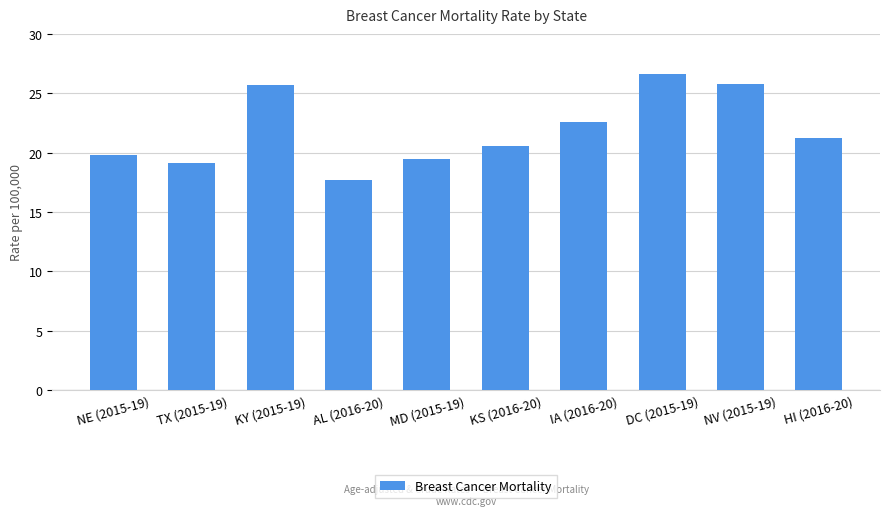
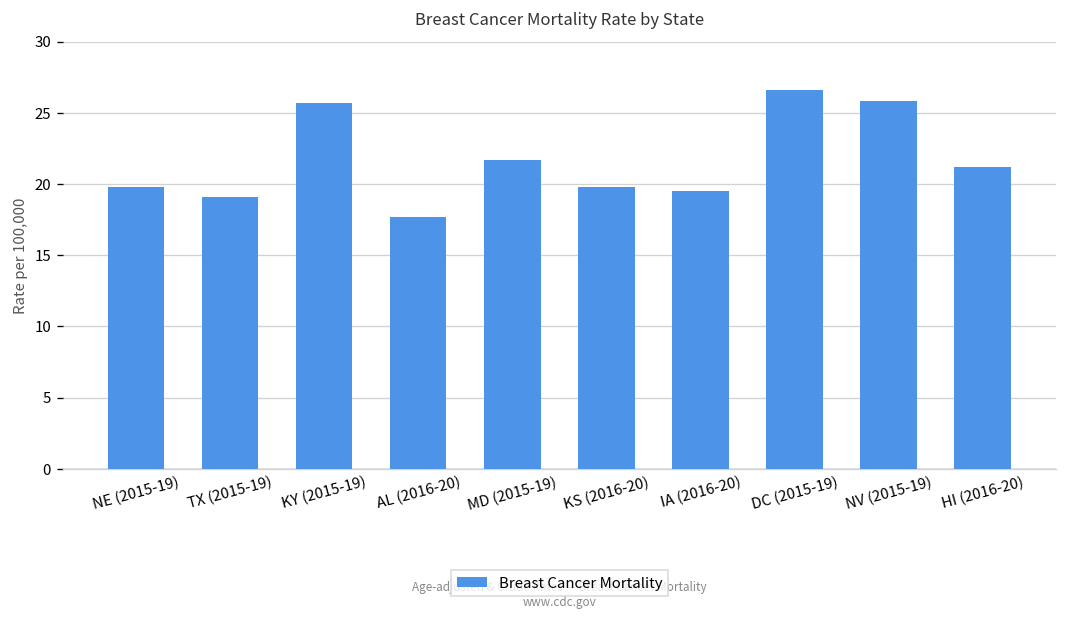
  {
    "NE (2015-19)": 19.8,
    "TX (2015-19)": 19.1,
    "KY (2015-19)": 25.7,
    "AL (2016-20)": 17.7,
-   "MD (2015-19)": 19.5,
-   "KS (2016-20)": 20.6,
-   "IA (2016-20)": 22.6,
+   "MD (2015-19)": 21.7,
+   "KS (2016-20)": 19.8,
+   "IA (2016-20)": 19.5,
    "DC (2015-19)": 26.6,
    "NV (2015-19)": 25.8,
    "HI (2016-20)": 21.2
  }
